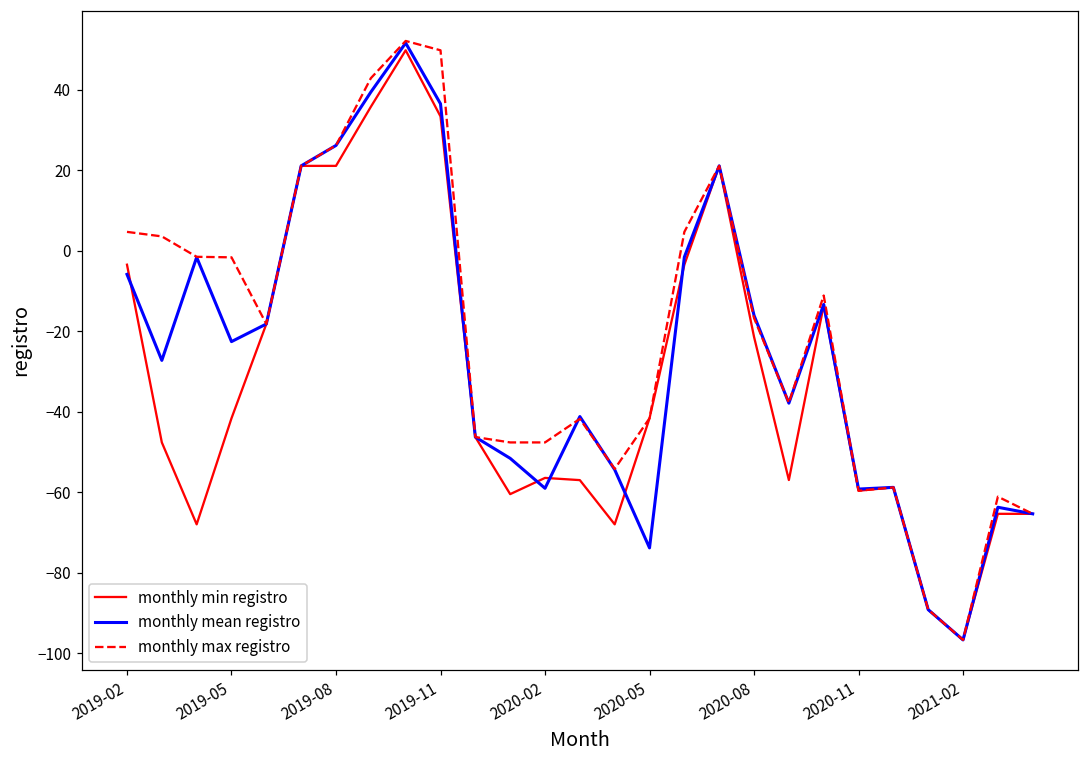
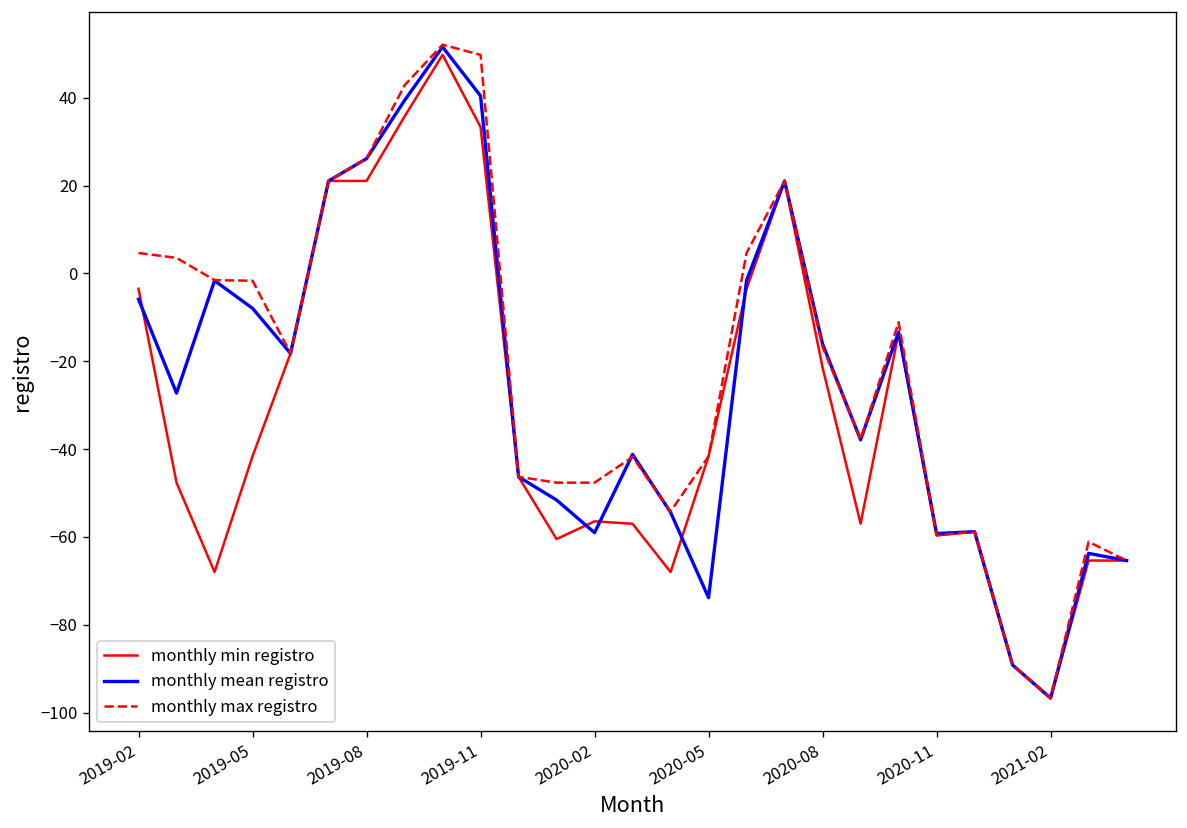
  {
    "monthly mean registro": {
      "2019-02": -6,
-     "2019-05": -23,
-     "2019-11": 36,
+     "2019-05": -8,
+     "2019-11": 40,
      "2020-02": -59,
      "2020-05": -74
    }
  }
